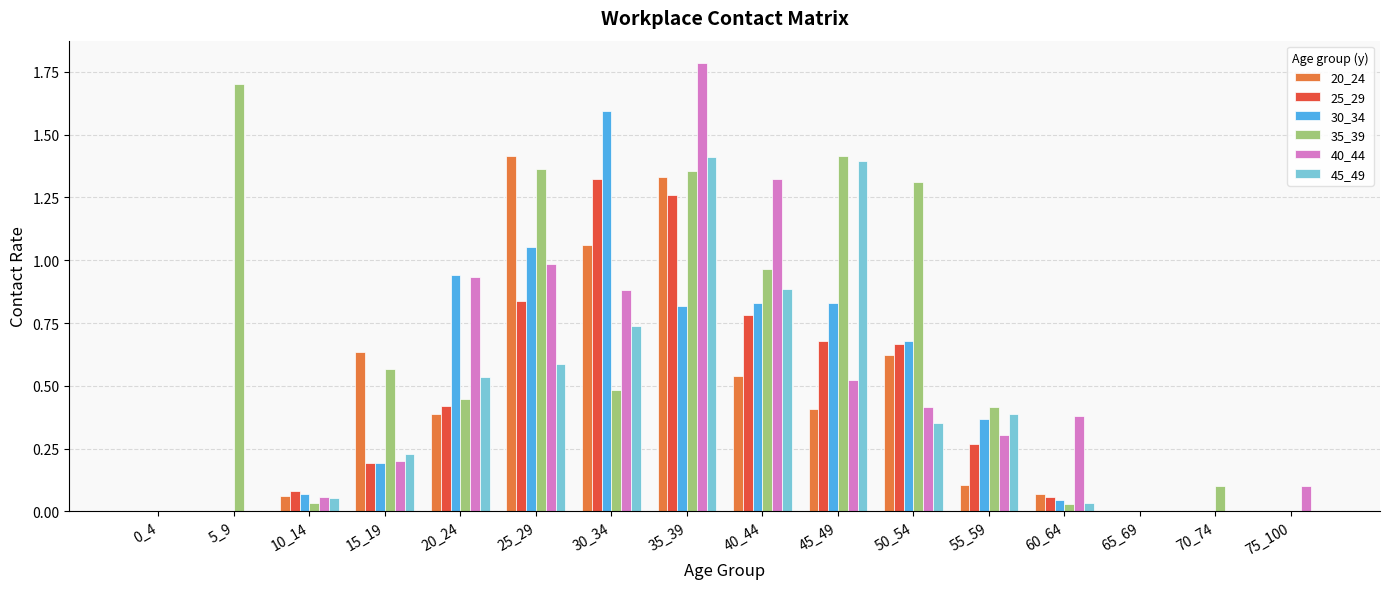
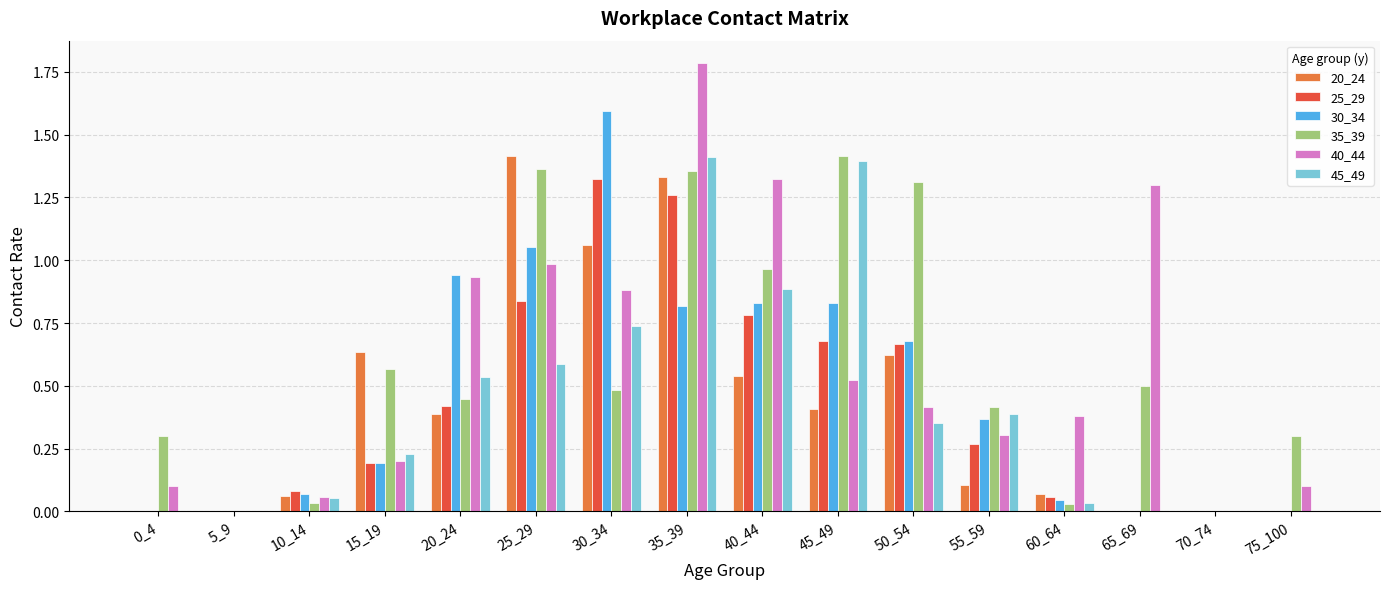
  {
    "35_39": {
-     "0_4": 0.0,
-     "5_9": 1.7,
+     "0_4": 0.3,
+     "5_9": 0.0,
      "10_14": 0.03,
      "15_19": 0.57,
      "20_24": 0.45,
      "25_29": 1.36,
      "30_34": 0.48,
      "35_39": 1.35,
      "40_44": 0.97,
      "45_49": 1.41,
      "50_54": 1.31,
      "55_59": 0.41,
      "60_64": 0.03,
-     "65_69": 0.0,
-     "70_74": 0.1,
-     "75_100": 0.0
+     "65_69": 0.5,
+     "70_74": 0.0,
+     "75_100": 0.3
    },
    "40_44": {
-     "0_4": 0.0,
+     "0_4": 0.1,
      "5_9": 0.0,
      "10_14": 0.06,
      "15_19": 0.2,
      "20_24": 0.93,
      "25_29": 0.99,
      "30_34": 0.88,
      "35_39": 1.79,
      "40_44": 1.32,
      "45_49": 0.52,
      "50_54": 0.42,
      "55_59": 0.3,
      "60_64": 0.38,
-     "65_69": 0.0,
+     "65_69": 1.3,
      "70_74": 0.0,
      "75_100": 0.1
    }
  }
